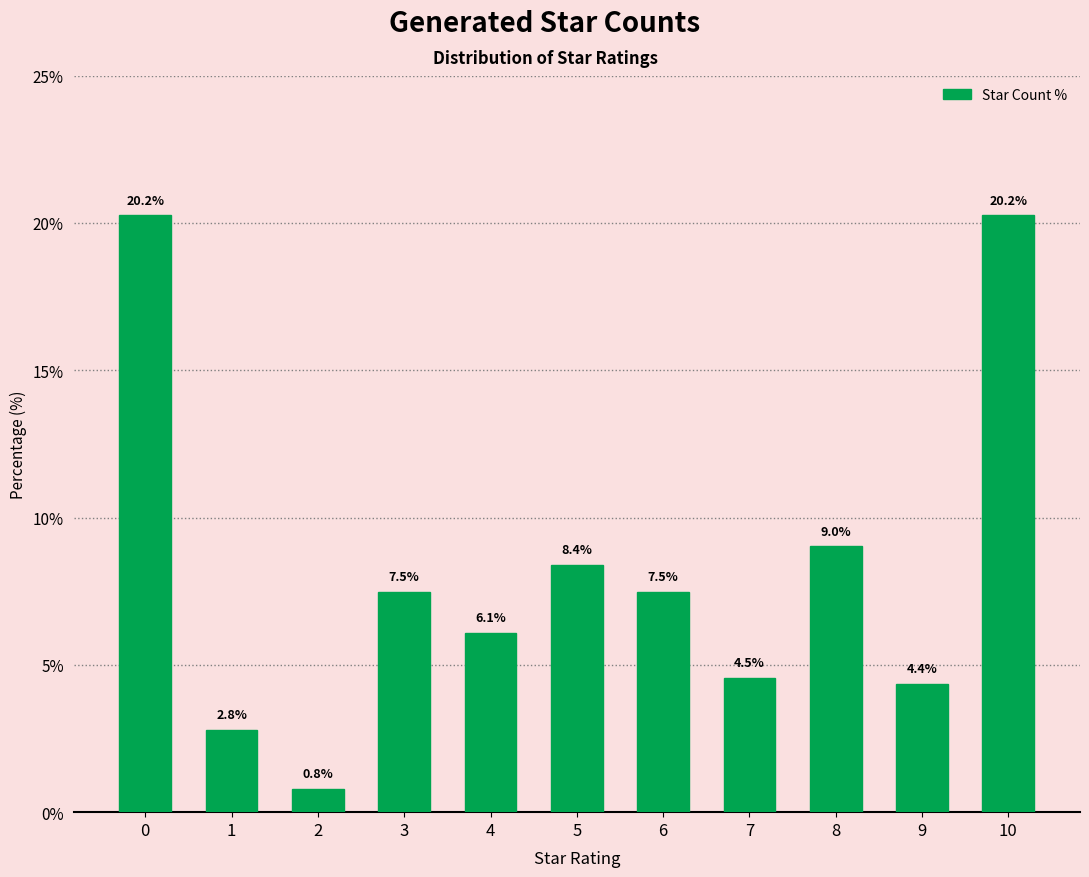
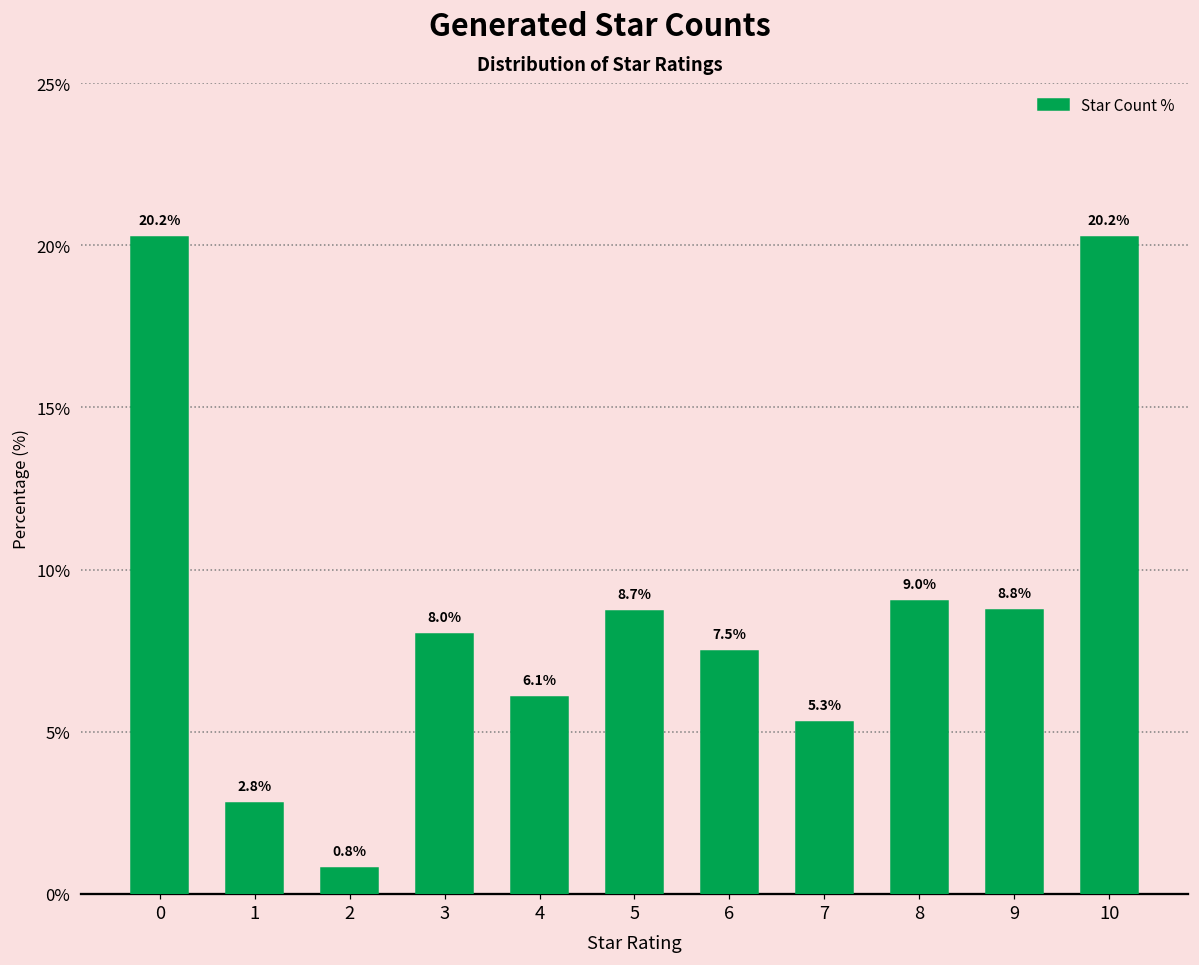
  {
    "0": "20.2%",
    "1": "2.8%",
    "2": "0.8%",
-   "3": "7.5%",
+   "3": "8.0%",
    "4": "6.1%",
-   "5": "8.4%",
+   "5": "8.7%",
    "6": "7.5%",
-   "7": "4.5%",
+   "7": "5.3%",
    "8": "9.0%",
-   "9": "4.4%",
+   "9": "8.8%",
    "10": "20.2%"
  }
